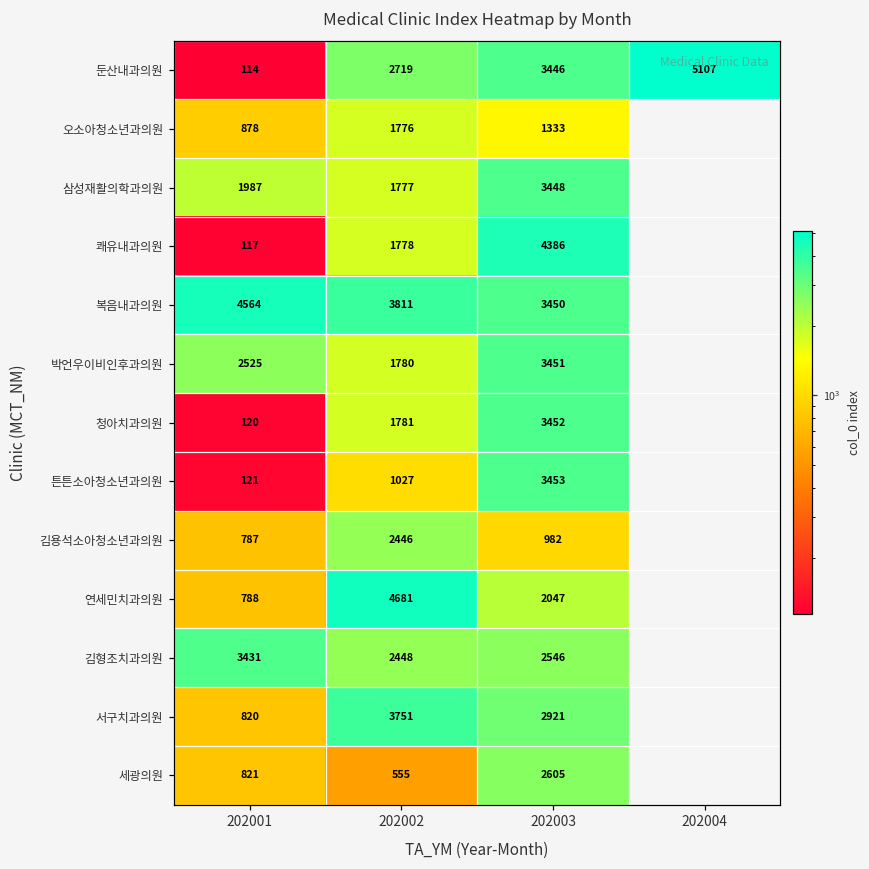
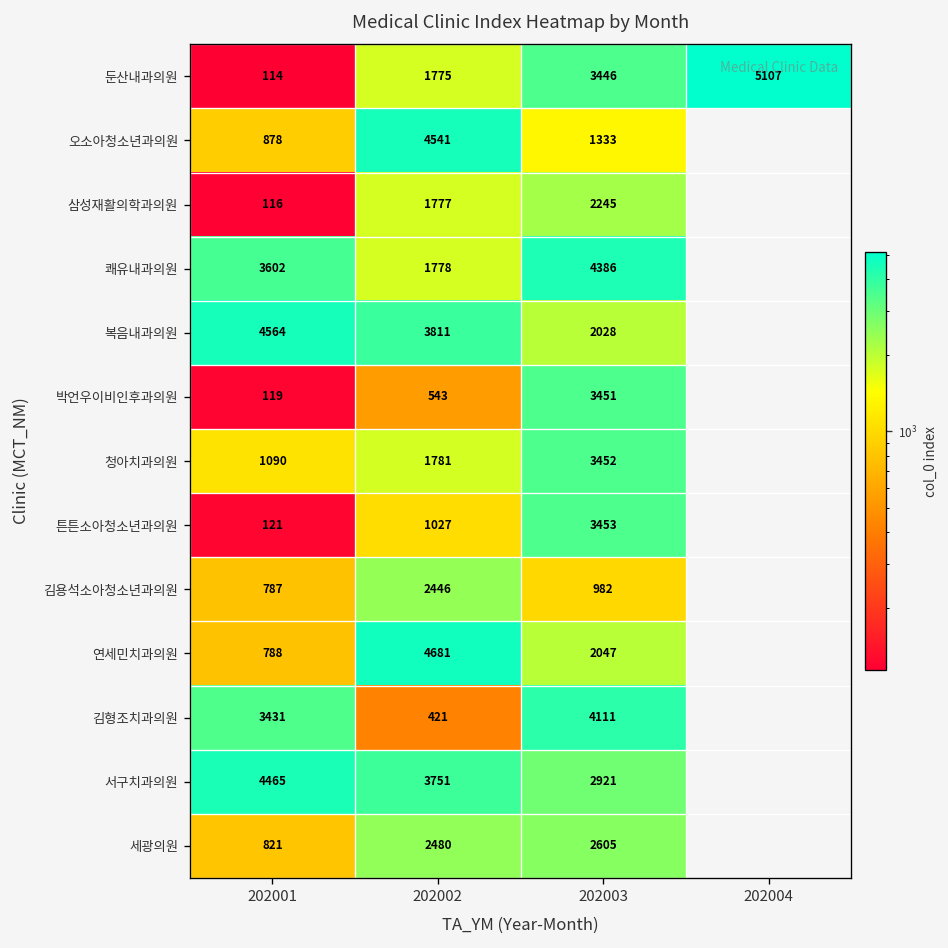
  {
    "둔산내과의원": {
      "202001": 114,
-     "202002": 2719,
+     "202002": 1775,
      "202003": 3446
    },
    "오소아청소년과의원": {
      "202001": 878,
-     "202002": 1776,
+     "202002": 4541,
      "202003": 1333
    },
    "삼성재활의학과의원": {
-     "202001": 1987,
+     "202001": 116,
      "202002": 1777,
-     "202003": 3448
+     "202003": 2245
    },
    "쾌유내과의원": {
-     "202001": 117,
+     "202001": 3602,
      "202002": 1778,
      "202003": 4386
    },
    "복음내과의원": {
      "202001": 4564,
      "202002": 3811,
-     "202003": 3450
+     "202003": 2028
    },
    "박언우이비인후과의원": {
-     "202001": 2525,
-     "202002": 1780,
+     "202001": 119,
+     "202002": 543,
      "202003": 3451
    },
    "청아치과의원": {
-     "202001": 120,
+     "202001": 1090,
      "202002": 1781,
      "202003": 3452
    },
    "튼튼소아청소년과의원": {
      "202001": 121,
      "202002": 1027,
      "202003": 3453
    },
    "김용석소아청소년과의원": {
      "202001": 787,
      "202002": 2446,
      "202003": 982
    },
    "연세민치과의원": {
      "202001": 788,
      "202002": 4681,
      "202003": 2047
    },
    "김형조치과의원": {
      "202001": 3431,
-     "202002": 2448,
-     "202003": 2546
+     "202002": 421,
+     "202003": 4111
    },
    "서구치과의원": {
-     "202001": 820,
+     "202001": 4465,
      "202002": 3751,
      "202003": 2921
    },
    "세광의원": {
      "202001": 821,
-     "202002": 555,
+     "202002": 2480,
      "202003": 2605
    }
  }
